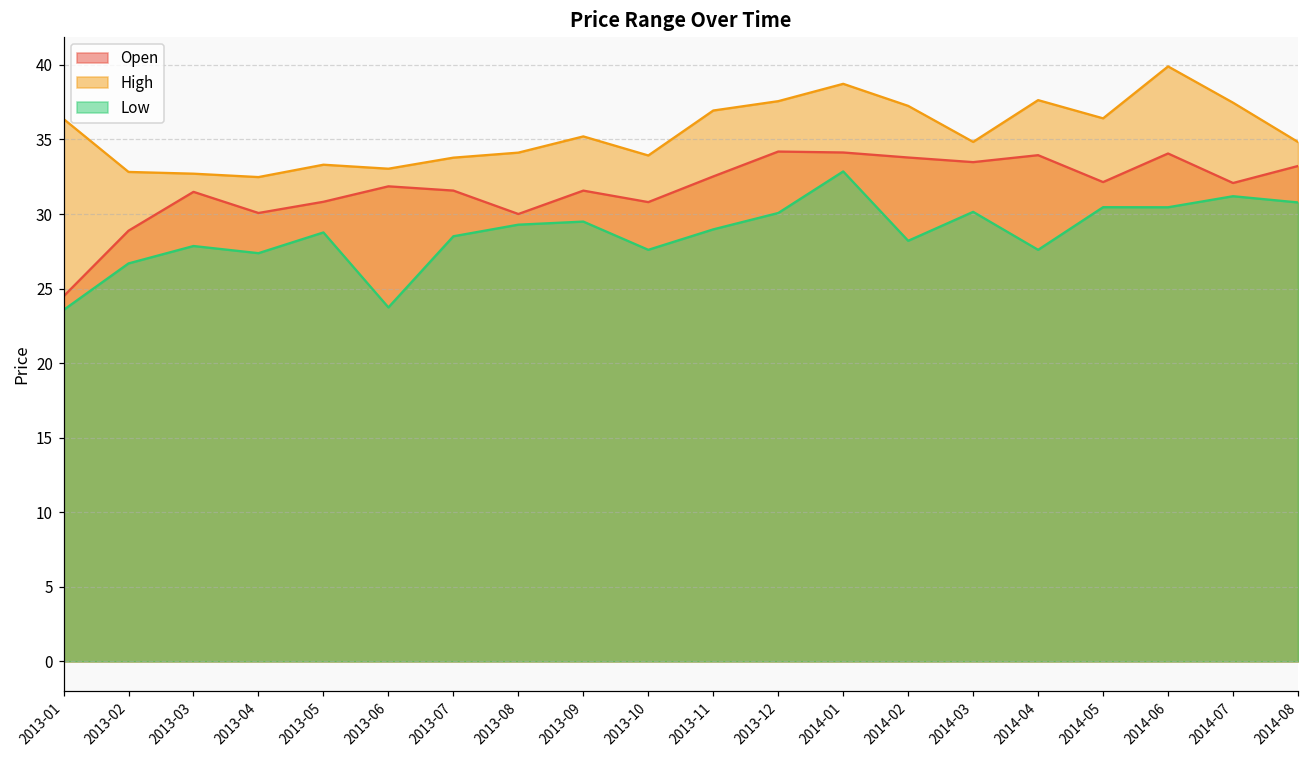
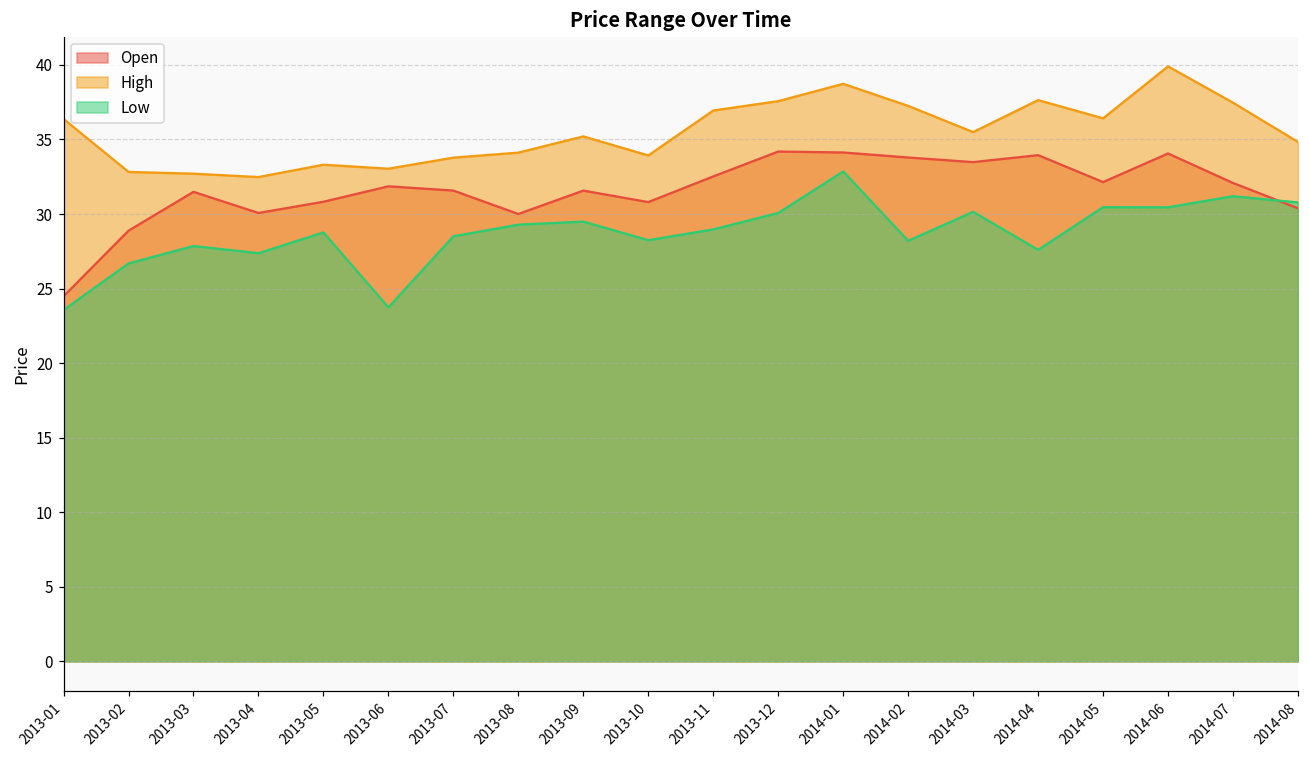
  {
    "Open": {
      "2013-01": 24.5,
      "2013-02": 28.9,
      "2013-03": 31.5,
      "2013-04": 30.1,
      "2013-05": 30.8,
      "2013-06": 31.9,
      "2013-07": 31.6,
      "2013-08": 30.0,
      "2013-09": 31.6,
      "2013-10": 30.8,
      "2013-11": 32.5,
      "2013-12": 34.2,
      "2014-01": 34.1,
      "2014-02": 33.8,
      "2014-03": 33.5,
      "2014-04": 33.9,
      "2014-05": 32.1,
      "2014-06": 34.1,
      "2014-07": 32.1,
-     "2014-08": 33.2
+     "2014-08": 30.4
    },
    "High": {
      "2013-01": 36.4,
      "2013-02": 32.8,
      "2013-03": 32.7,
      "2013-04": 32.5,
      "2013-05": 33.3,
      "2013-06": 33.0,
      "2013-07": 33.8,
      "2013-08": 34.1,
      "2013-09": 35.2,
      "2013-10": 33.9,
      "2013-11": 36.9,
      "2013-12": 37.6,
      "2014-01": 38.7,
      "2014-02": 37.3,
-     "2014-03": 34.8,
+     "2014-03": 35.5,
      "2014-04": 37.6,
      "2014-05": 36.4,
      "2014-06": 39.9,
      "2014-07": 37.5,
      "2014-08": 34.8
    },
    "Low": {
      "2013-01": 23.6,
      "2013-02": 26.7,
      "2013-03": 27.9,
      "2013-04": 27.4,
      "2013-05": 28.8,
      "2013-06": 23.7,
      "2013-07": 28.5,
      "2013-08": 29.3,
      "2013-09": 29.5,
-     "2013-10": 27.6,
+     "2013-10": 28.2,
      "2013-11": 29.0,
      "2013-12": 30.1,
      "2014-01": 32.9,
      "2014-02": 28.2,
      "2014-03": 30.1,
      "2014-04": 27.6,
      "2014-05": 30.5,
      "2014-06": 30.5,
      "2014-07": 31.2,
      "2014-08": 30.8
    }
  }
